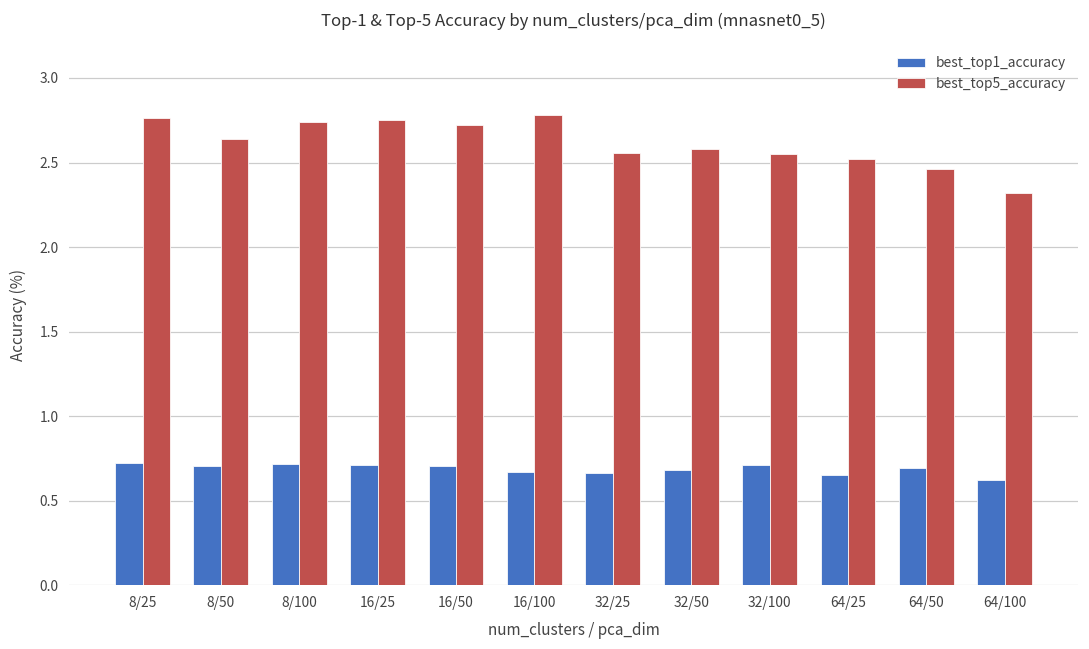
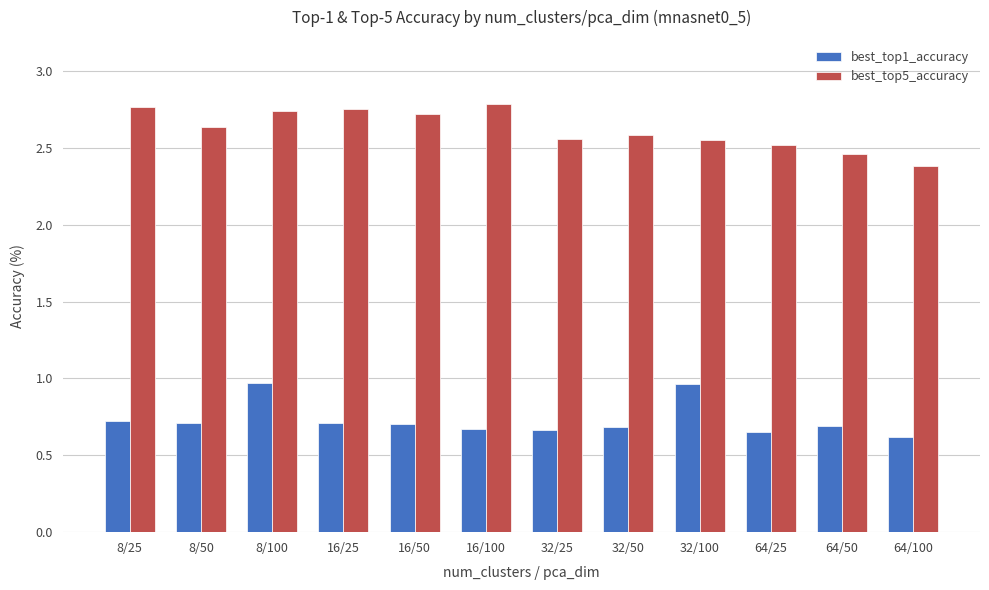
  {
    "best_top1_accuracy": {
      "8/25": 0.73,
      "8/50": 0.71,
-     "8/100": 0.72,
+     "8/100": 0.97,
      "16/25": 0.71,
      "16/50": 0.70,
      "16/100": 0.67,
      "32/25": 0.66,
      "32/50": 0.68,
-     "32/100": 0.71,
+     "32/100": 0.97,
      "64/25": 0.65,
      "64/50": 0.69,
      "64/100": 0.62
    },
    "best_top5_accuracy": {
      "8/25": 2.77,
      "8/50": 2.64,
      "8/100": 2.74,
      "16/25": 2.75,
      "16/50": 2.72,
      "16/100": 2.78,
      "32/25": 2.56,
      "32/50": 2.58,
      "32/100": 2.55,
      "64/25": 2.52,
      "64/50": 2.46,
-     "64/100": 2.32
+     "64/100": 2.38
    }
  }
